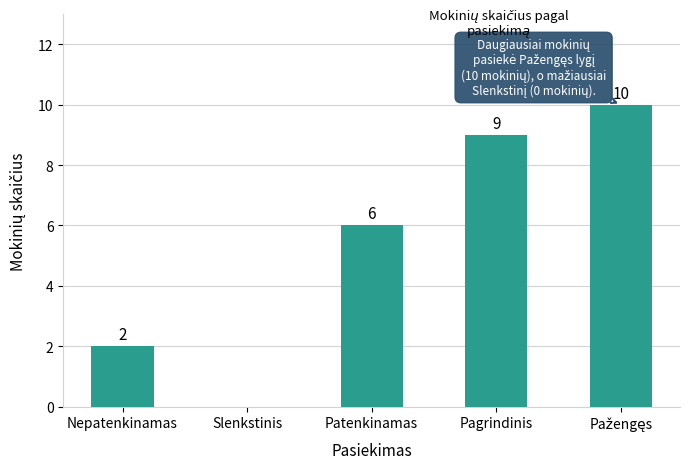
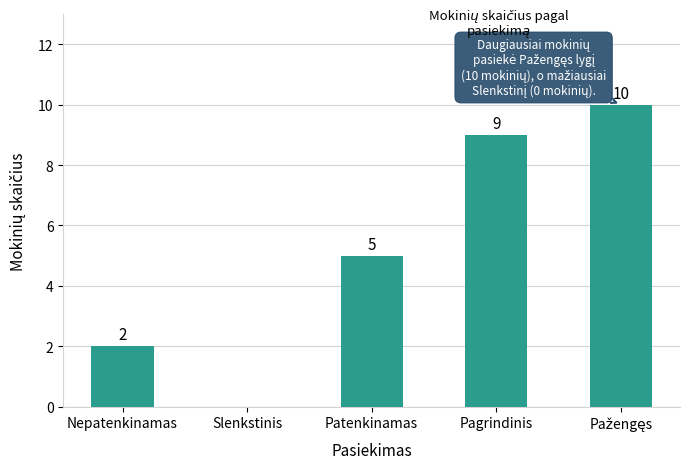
  {
    "Nepatenkinamas": 2,
-   "Patenkinamas": 6,
+   "Patenkinamas": 5,
    "Pagrindinis": 9
  }
